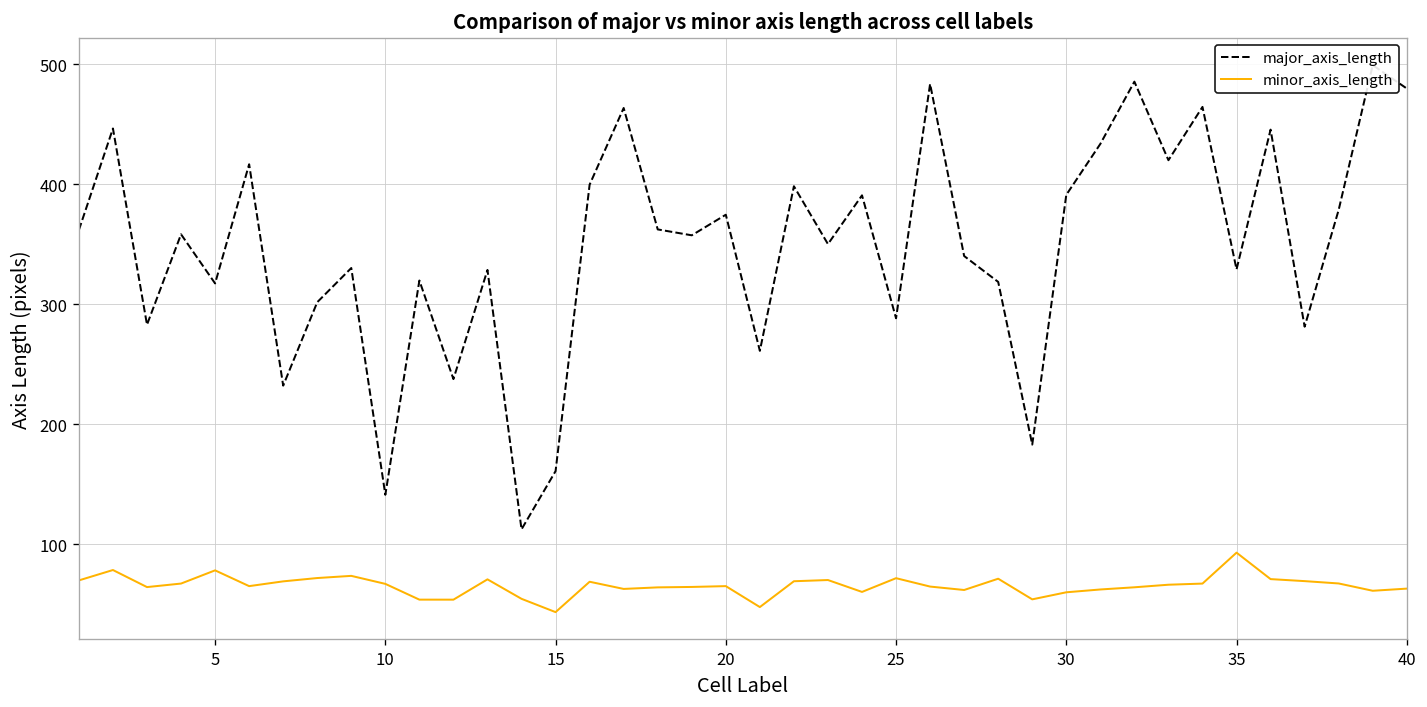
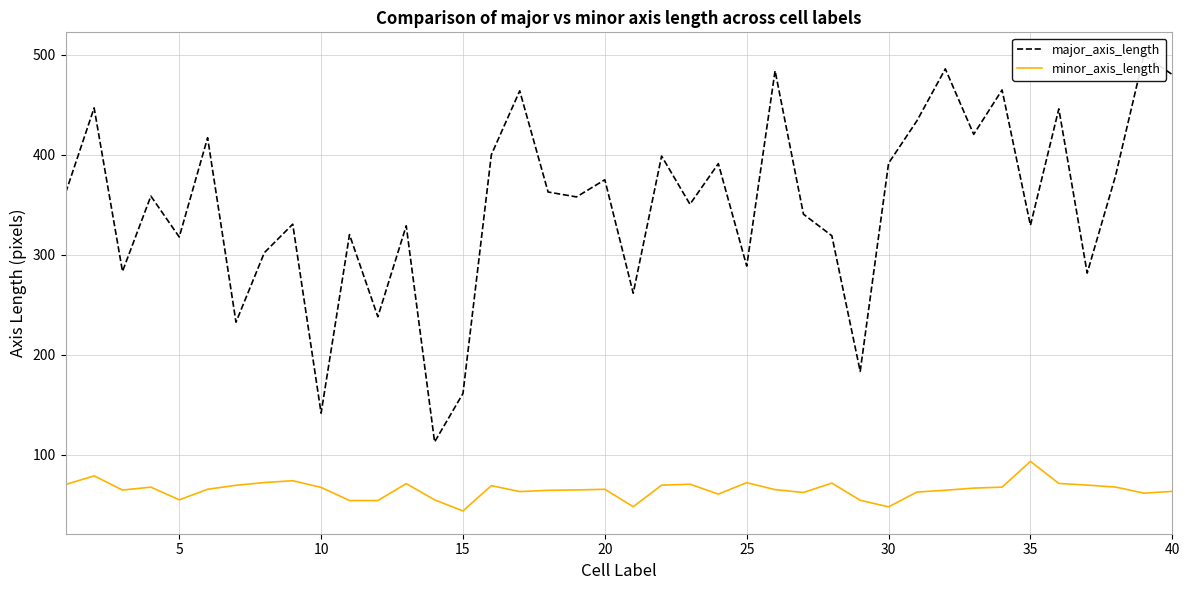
  {
    "major_axis_length": {
      "5": 318,
      "10": 141,
      "15": 161,
      "20": 375,
      "25": 289,
      "30": 391,
      "35": 329,
      "40": 480
    },
    "minor_axis_length": {
-     "5": 78,
+     "5": 55,
      "10": 67,
      "15": 44,
      "20": 65,
      "25": 72,
-     "30": 60,
+     "30": 48,
      "35": 93,
      "40": 63
    }
  }
